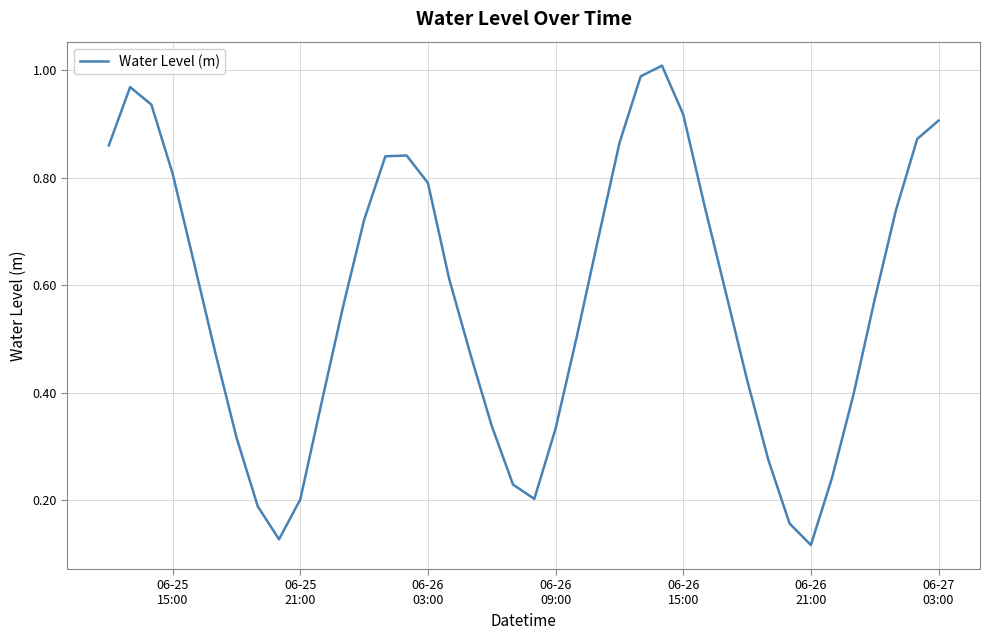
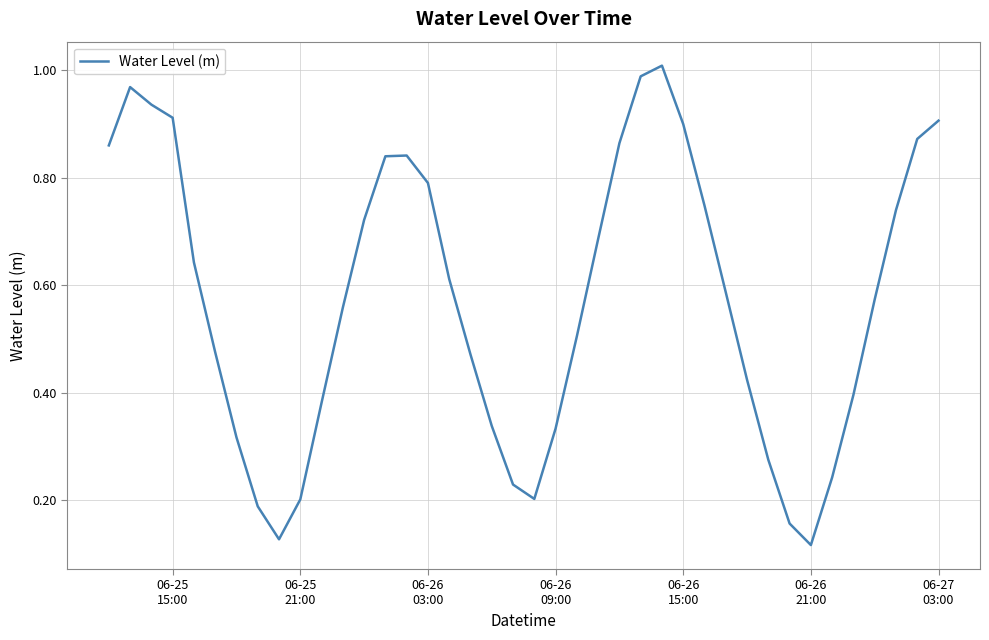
  {
-   "06-25 15:00": 0.81,
+   "06-25 15:00": 0.91,
    "06-25 21:00": 0.20,
    "06-26 03:00": 0.79,
    "06-26 09:00": 0.33,
-   "06-26 15:00": 0.92,
+   "06-26 15:00": 0.90,
    "06-26 21:00": 0.12,
    "06-27 03:00": 0.91
  }
